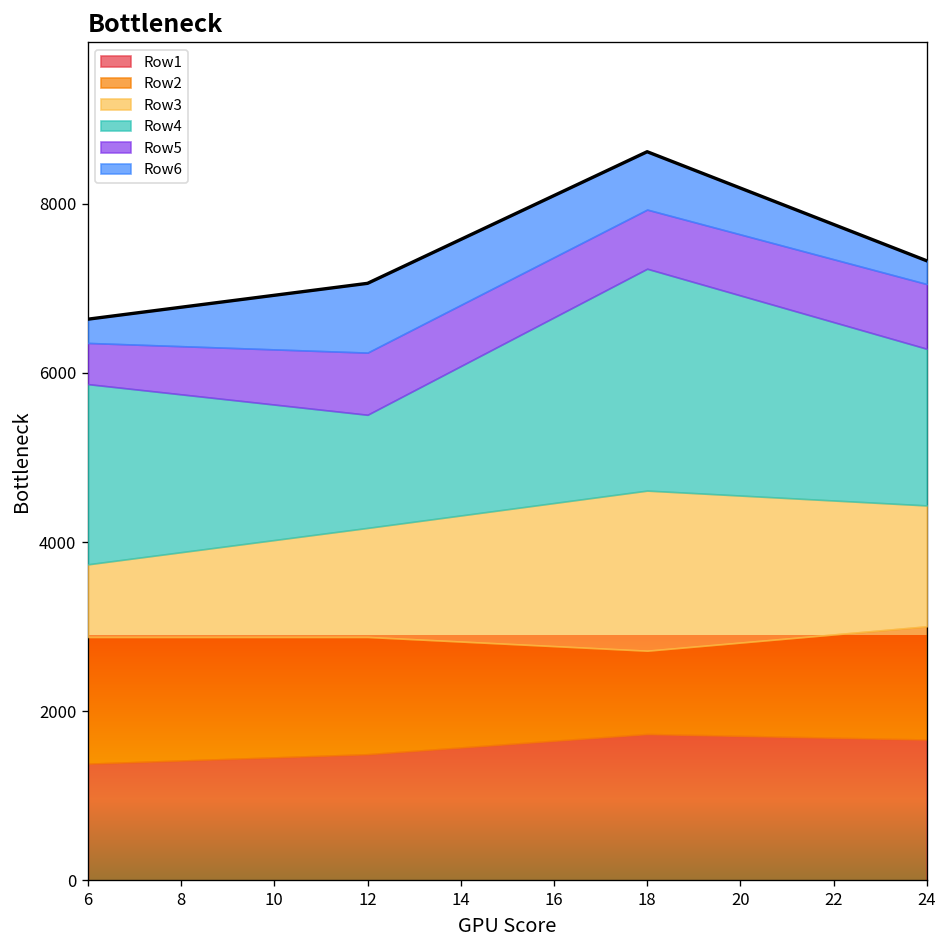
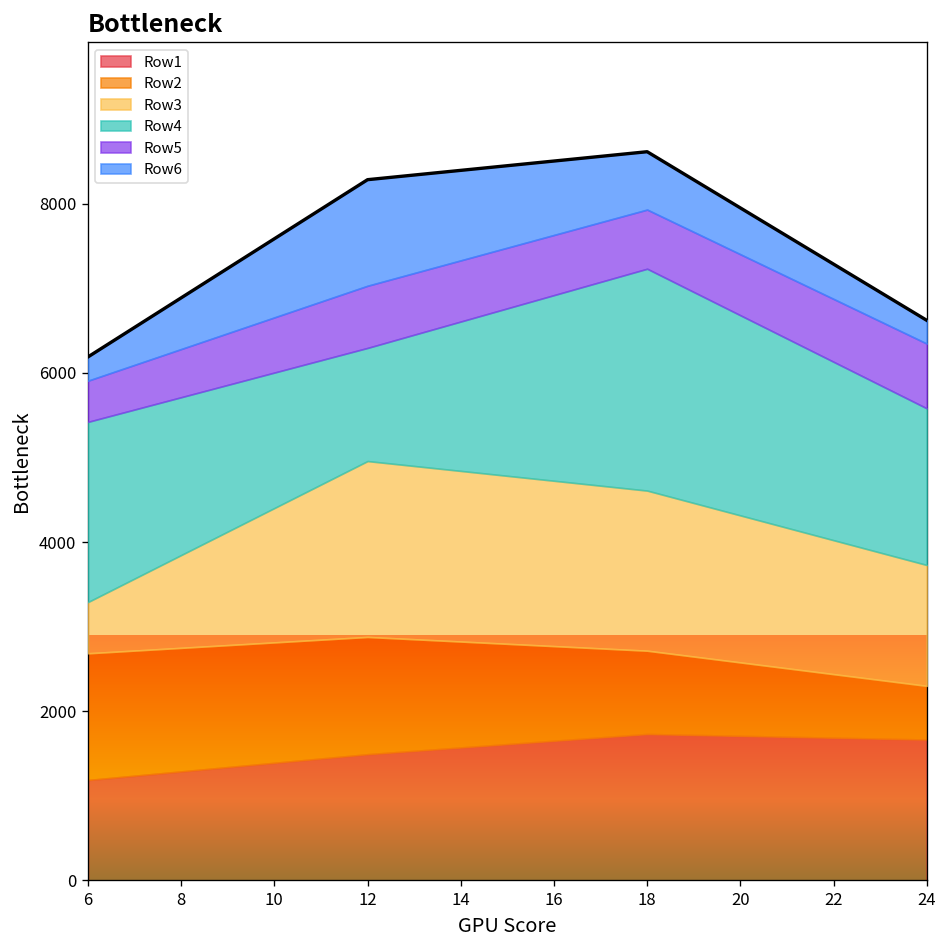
  {
    "Row1": {
-     "6": 1400,
+     "6": 1200,
      "12": 1500,
      "18": 1700,
      "24": 1700
    },
    "Row2": {
      "6": 1500,
      "12": 1400,
      "18": 1000,
-     "24": 1300
+     "24": 600
    },
    "Row3": {
-     "6": 900,
-     "12": 1300,
+     "6": 600,
+     "12": 2100,
      "18": 1900,
      "24": 1400
    },
    "Row4": {
      "6": 2100,
      "12": 1300,
      "18": 2600,
      "24": 1900
    },
    "Row5": {
      "6": 500,
      "12": 700,
      "18": 700,
      "24": 800
    },
    "Row6": {
      "6": 300,
-     "12": 800,
+     "12": 1300,
      "18": 700,
      "24": 300
    }
  }
